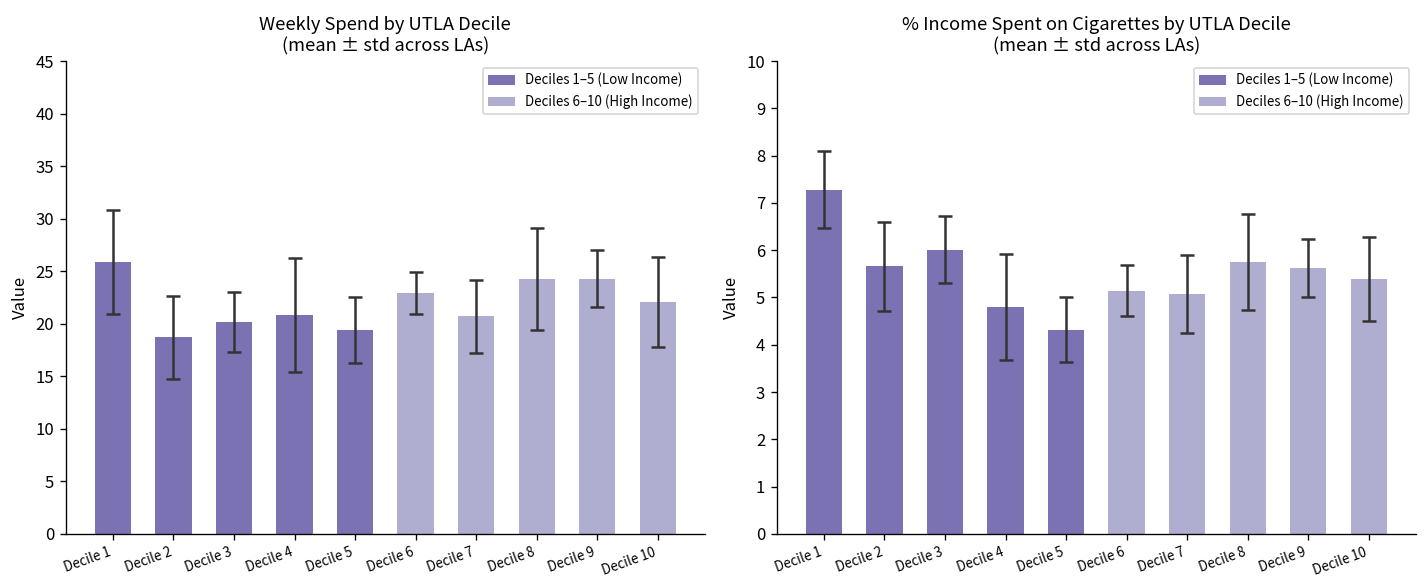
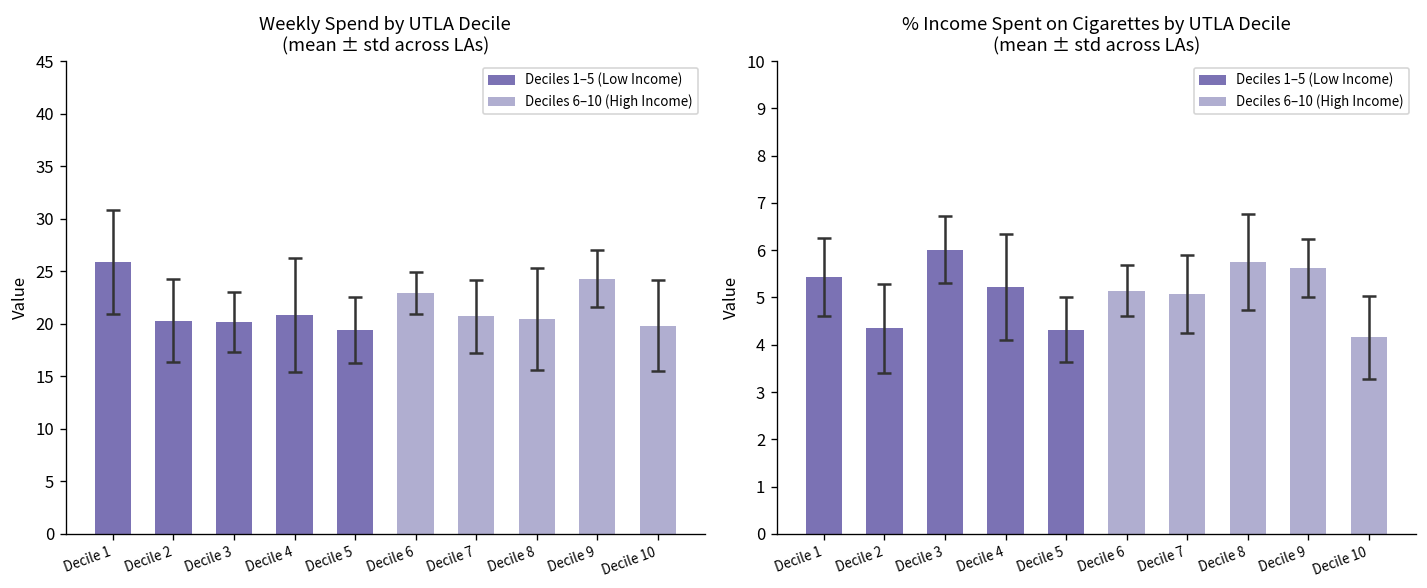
  {
    "Weekly Spend by UTLA Decile (mean ± std across LAs)": {
      "Deciles 1–5 (Low Income)": {
        "Decile 1": 26,
-       "Decile 2": 19,
+       "Decile 2": 20,
        "Decile 3": 20,
        "Decile 4": 21,
        "Decile 5": 19
      },
      "Deciles 6–10 (High Income)": {
        "Decile 6": 23,
        "Decile 7": 21,
-       "Decile 8": 24,
+       "Decile 8": 20,
        "Decile 9": 24,
-       "Decile 10": 22
+       "Decile 10": 20
      }
    },
    "% Income Spent on Cigarettes by UTLA Decile (mean ± std across LAs)": {
      "Deciles 1–5 (Low Income)": {
-       "Decile 1": 7.3,
-       "Decile 2": 5.7,
+       "Decile 1": 5.4,
+       "Decile 2": 4.4,
        "Decile 3": 6.0,
-       "Decile 4": 4.8,
+       "Decile 4": 5.2,
        "Decile 5": 4.3
      },
      "Deciles 6–10 (High Income)": {
        "Decile 6": 5.1,
        "Decile 7": 5.1,
        "Decile 8": 5.8,
        "Decile 9": 5.6,
-       "Decile 10": 5.4
+       "Decile 10": 4.2
      }
    }
  }
